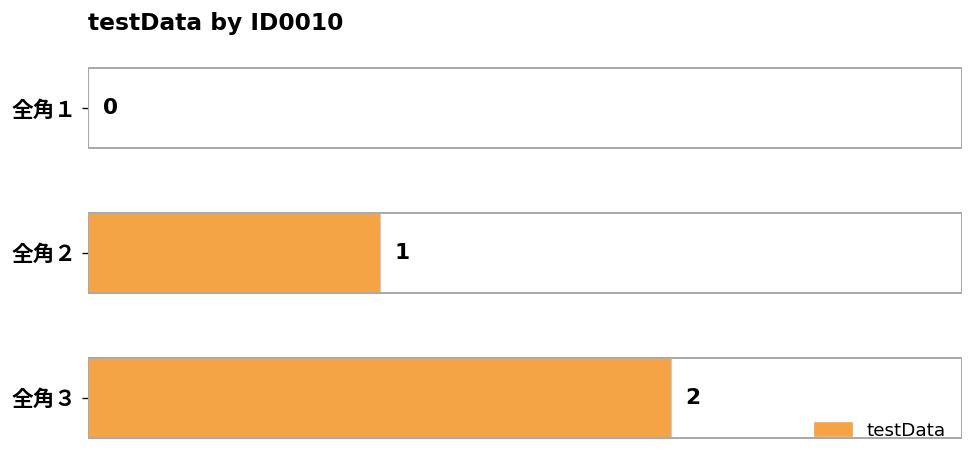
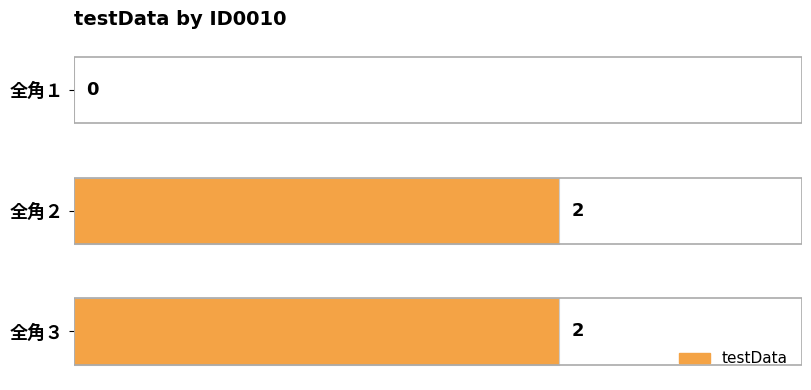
  {
    "全角１": 0,
-   "全角２": 1,
+   "全角２": 2,
    "全角３": 2
  }
